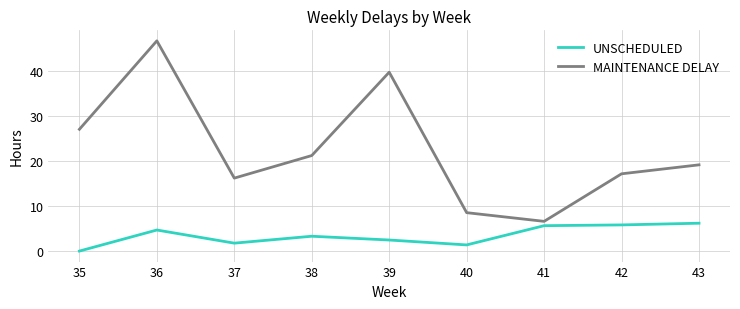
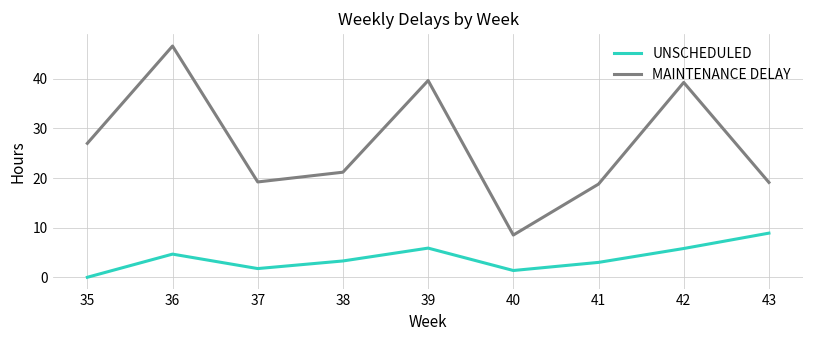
  {
    "UNSCHEDULED": {
      "35": 0,
      "36": 5,
      "37": 2,
      "38": 3,
-     "39": 2,
+     "39": 6,
      "40": 1,
-     "41": 6,
+     "41": 3,
      "42": 6,
-     "43": 6
+     "43": 9
    },
    "MAINTENANCE DELAY": {
      "35": 27,
      "36": 47,
-     "37": 16,
+     "37": 19,
      "38": 21,
      "39": 40,
      "40": 9,
-     "41": 7,
-     "42": 17,
+     "41": 19,
+     "42": 39,
      "43": 19
    }
  }
